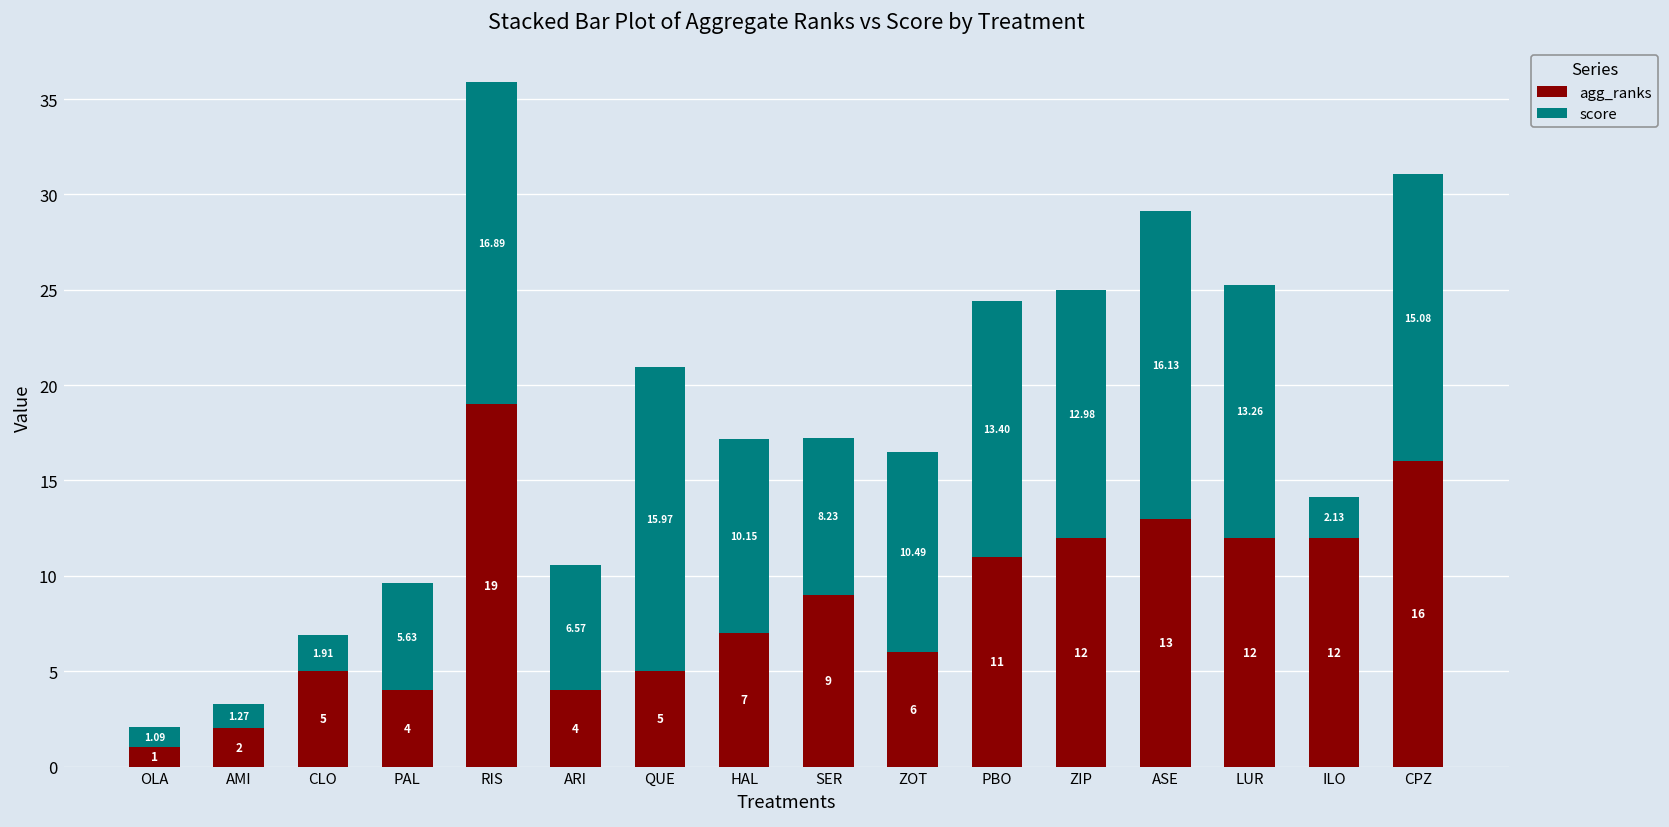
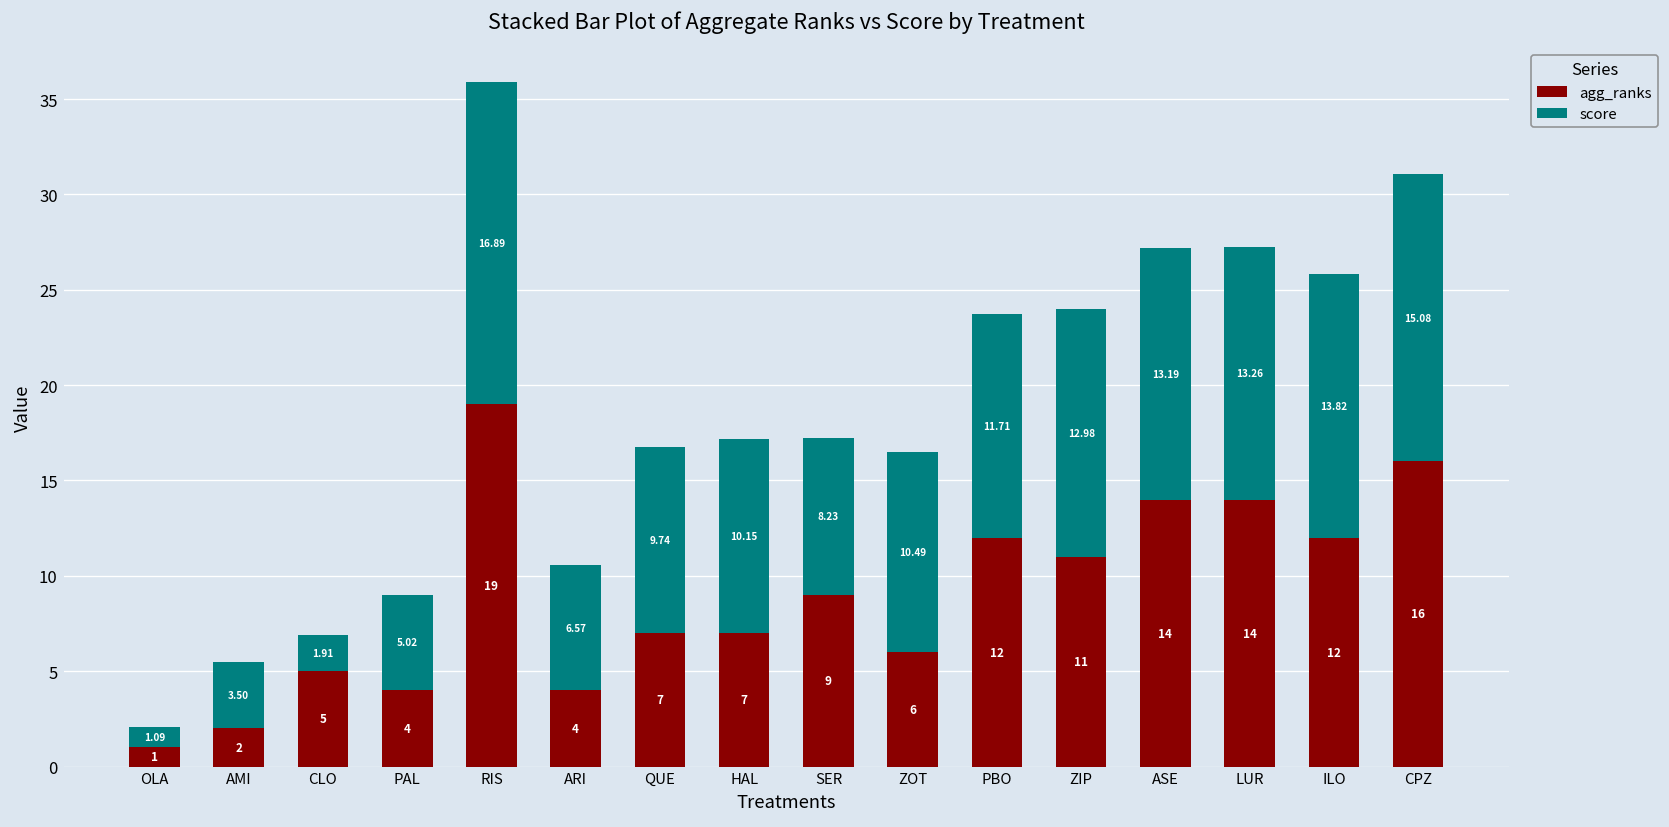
  {
    "agg_ranks": {
      "OLA": 1,
      "AMI": 2,
      "CLO": 5,
      "PAL": 4,
      "RIS": 19,
      "ARI": 4,
-     "QUE": 5,
+     "QUE": 7,
      "HAL": 7,
      "SER": 9,
      "ZOT": 6,
-     "PBO": 11,
-     "ZIP": 12,
-     "ASE": 13,
-     "LUR": 12,
+     "PBO": 12,
+     "ZIP": 11,
+     "ASE": 14,
+     "LUR": 14,
      "ILO": 12,
      "CPZ": 16
    },
    "score": {
      "OLA": 1.09,
-     "AMI": 1.27,
+     "AMI": 3.50,
      "CLO": 1.91,
-     "PAL": 5.63,
+     "PAL": 5.02,
      "RIS": 16.89,
      "ARI": 6.57,
-     "QUE": 15.97,
+     "QUE": 9.74,
      "HAL": 10.15,
      "SER": 8.23,
      "ZOT": 10.49,
-     "PBO": 13.40,
+     "PBO": 11.71,
      "ZIP": 12.98,
-     "ASE": 16.13,
+     "ASE": 13.19,
      "LUR": 13.26,
-     "ILO": 2.13,
+     "ILO": 13.82,
      "CPZ": 15.08
    }
  }
